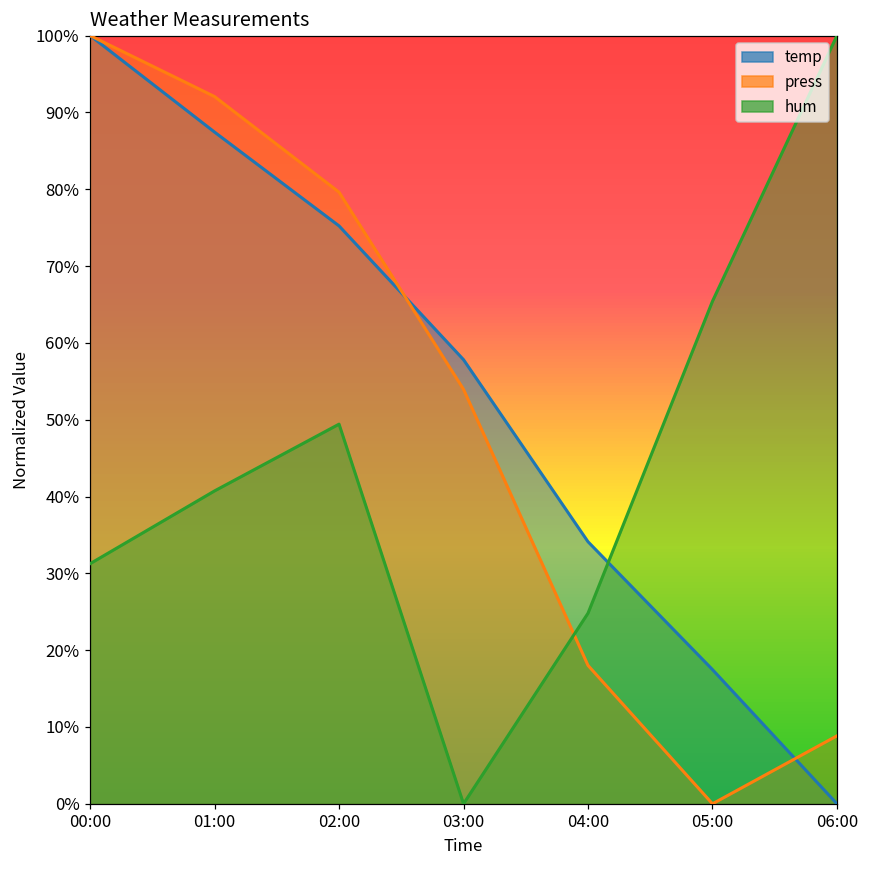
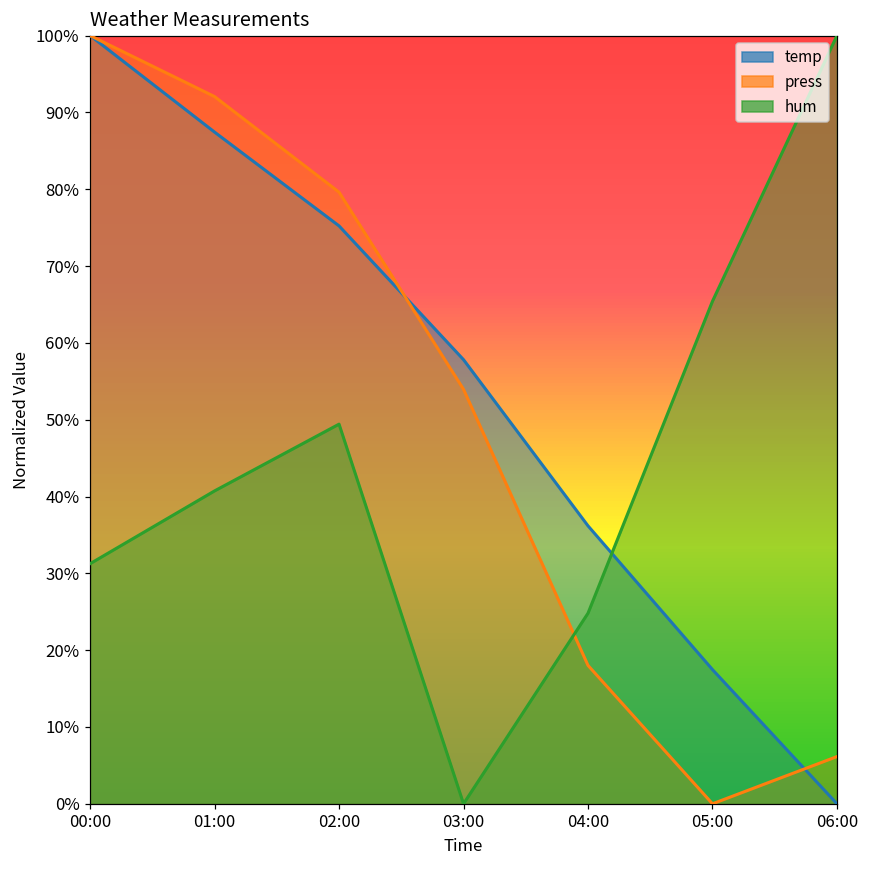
  {
    "temp": {
      "01:00": "87%",
      "02:00": "75%",
      "03:00": "58%",
-     "04:00": "34%",
+     "04:00": "36%",
      "05:00": "17%",
      "06:00": "0%"
    },
    "press": {
      "01:00": "92%",
      "02:00": "80%",
      "03:00": "54%",
      "04:00": "18%",
      "05:00": "0%",
-     "06:00": "9%"
+     "06:00": "6%"
    },
    "hum": {
      "00:00": "31%",
      "01:00": "41%",
      "02:00": "49%",
      "03:00": "0%",
      "04:00": "25%",
      "05:00": "65%",
      "06:00": "100%"
    }
  }
